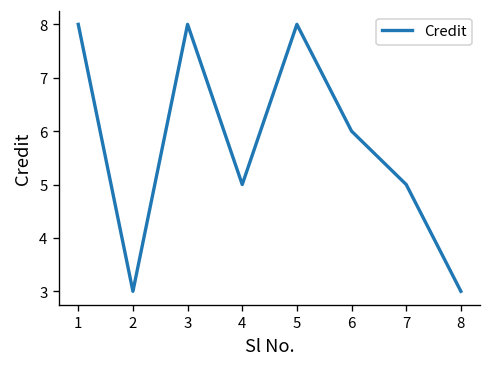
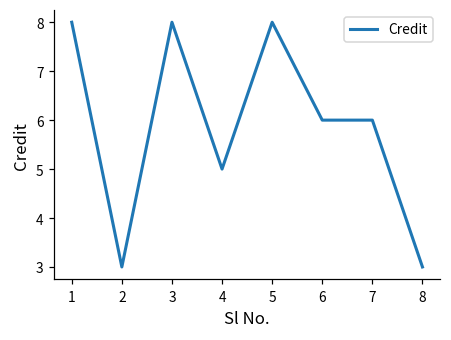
  {
    "1": 8,
    "2": 3,
    "3": 8,
    "4": 5,
    "5": 8,
    "6": 6,
-   "7": 5,
+   "7": 6,
    "8": 3
  }
